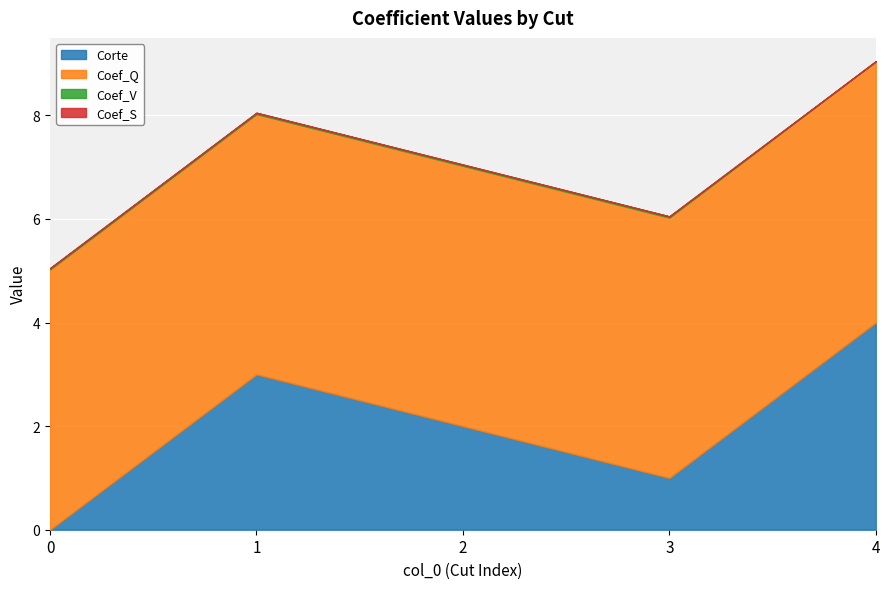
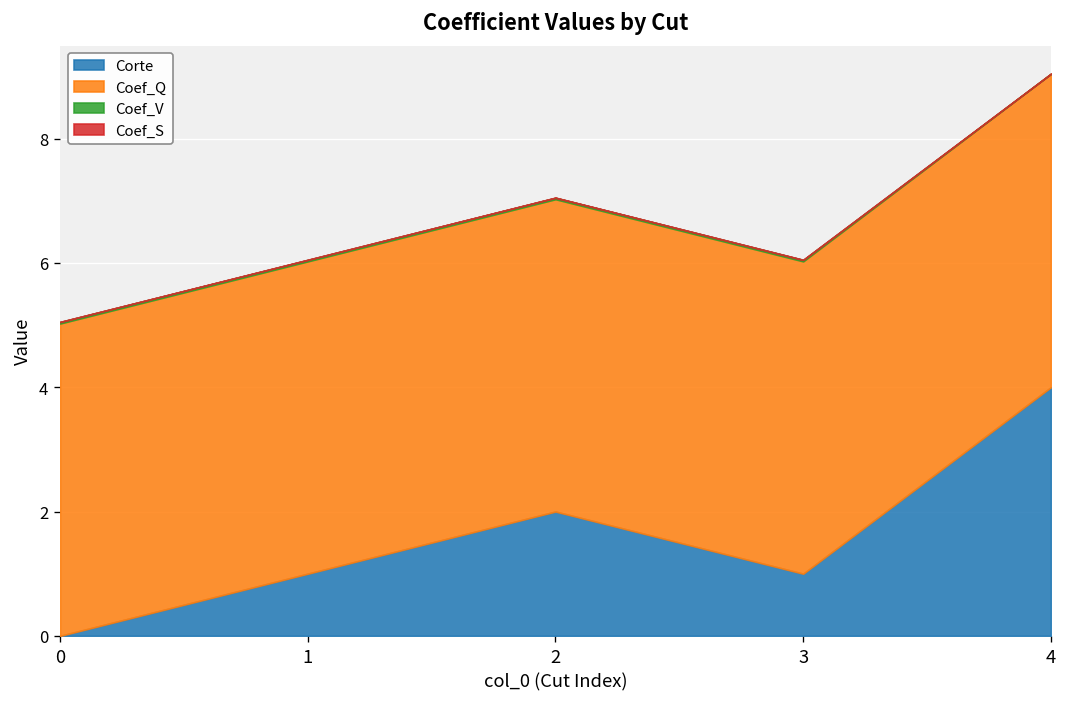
  {
    "Corte": {
      "0": 0,
-     "1": 3,
+     "1": 1,
      "2": 2,
      "3": 1,
      "4": 4
    }
  }
